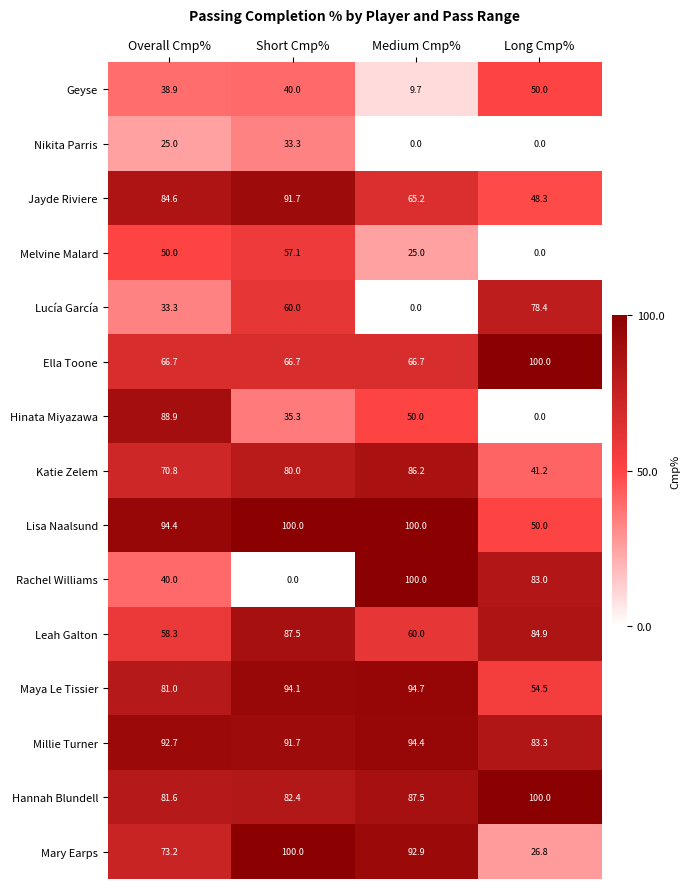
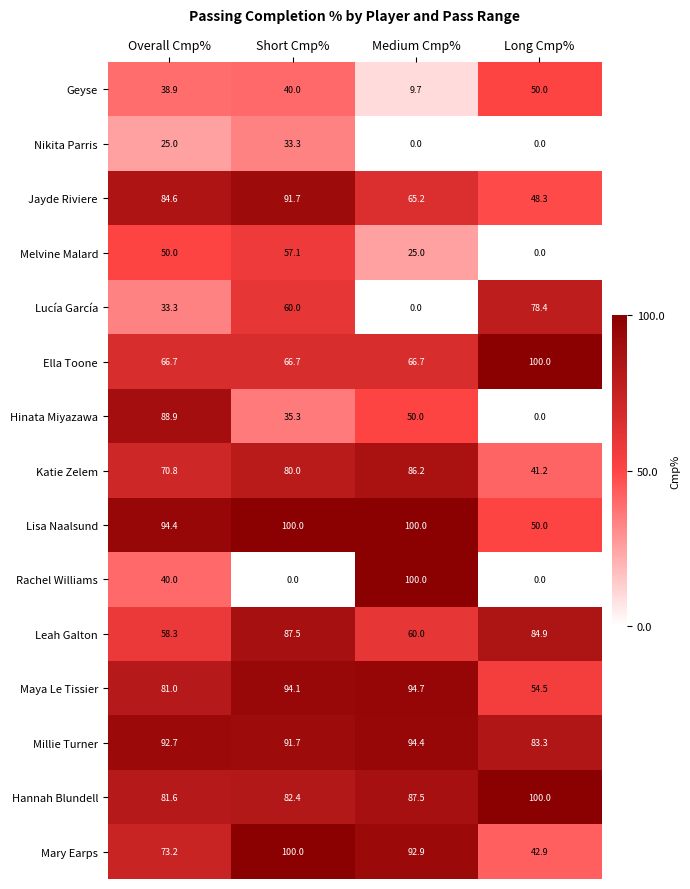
  {
    "Geyse": {
      "Overall Cmp%": 38.9,
      "Short Cmp%": 40.0,
      "Medium Cmp%": 9.7,
      "Long Cmp%": 50.0
    },
    "Nikita Parris": {
      "Overall Cmp%": 25.0,
      "Short Cmp%": 33.3,
      "Medium Cmp%": 0.0,
      "Long Cmp%": 0.0
    },
    "Jayde Riviere": {
      "Overall Cmp%": 84.6,
      "Short Cmp%": 91.7,
      "Medium Cmp%": 65.2,
      "Long Cmp%": 48.3
    },
    "Melvine Malard": {
      "Overall Cmp%": 50.0,
      "Short Cmp%": 57.1,
      "Medium Cmp%": 25.0,
      "Long Cmp%": 0.0
    },
    "Lucía García": {
      "Overall Cmp%": 33.3,
      "Short Cmp%": 60.0,
      "Medium Cmp%": 0.0,
      "Long Cmp%": 78.4
    },
    "Ella Toone": {
      "Overall Cmp%": 66.7,
      "Short Cmp%": 66.7,
      "Medium Cmp%": 66.7,
      "Long Cmp%": 100.0
    },
    "Hinata Miyazawa": {
      "Overall Cmp%": 88.9,
      "Short Cmp%": 35.3,
      "Medium Cmp%": 50.0,
      "Long Cmp%": 0.0
    },
    "Katie Zelem": {
      "Overall Cmp%": 70.8,
      "Short Cmp%": 80.0,
      "Medium Cmp%": 86.2,
      "Long Cmp%": 41.2
    },
    "Lisa Naalsund": {
      "Overall Cmp%": 94.4,
      "Short Cmp%": 100.0,
      "Medium Cmp%": 100.0,
      "Long Cmp%": 50.0
    },
    "Rachel Williams": {
      "Overall Cmp%": 40.0,
      "Short Cmp%": 0.0,
      "Medium Cmp%": 100.0,
-     "Long Cmp%": 83.0
+     "Long Cmp%": 0.0
    },
    "Leah Galton": {
      "Overall Cmp%": 58.3,
      "Short Cmp%": 87.5,
      "Medium Cmp%": 60.0,
      "Long Cmp%": 84.9
    },
    "Maya Le Tissier": {
      "Overall Cmp%": 81.0,
      "Short Cmp%": 94.1,
      "Medium Cmp%": 94.7,
      "Long Cmp%": 54.5
    },
    "Millie Turner": {
      "Overall Cmp%": 92.7,
      "Short Cmp%": 91.7,
      "Medium Cmp%": 94.4,
      "Long Cmp%": 83.3
    },
    "Hannah Blundell": {
      "Overall Cmp%": 81.6,
      "Short Cmp%": 82.4,
      "Medium Cmp%": 87.5,
      "Long Cmp%": 100.0
    },
    "Mary Earps": {
      "Overall Cmp%": 73.2,
      "Short Cmp%": 100.0,
      "Medium Cmp%": 92.9,
-     "Long Cmp%": 26.8
+     "Long Cmp%": 42.9
    }
  }
